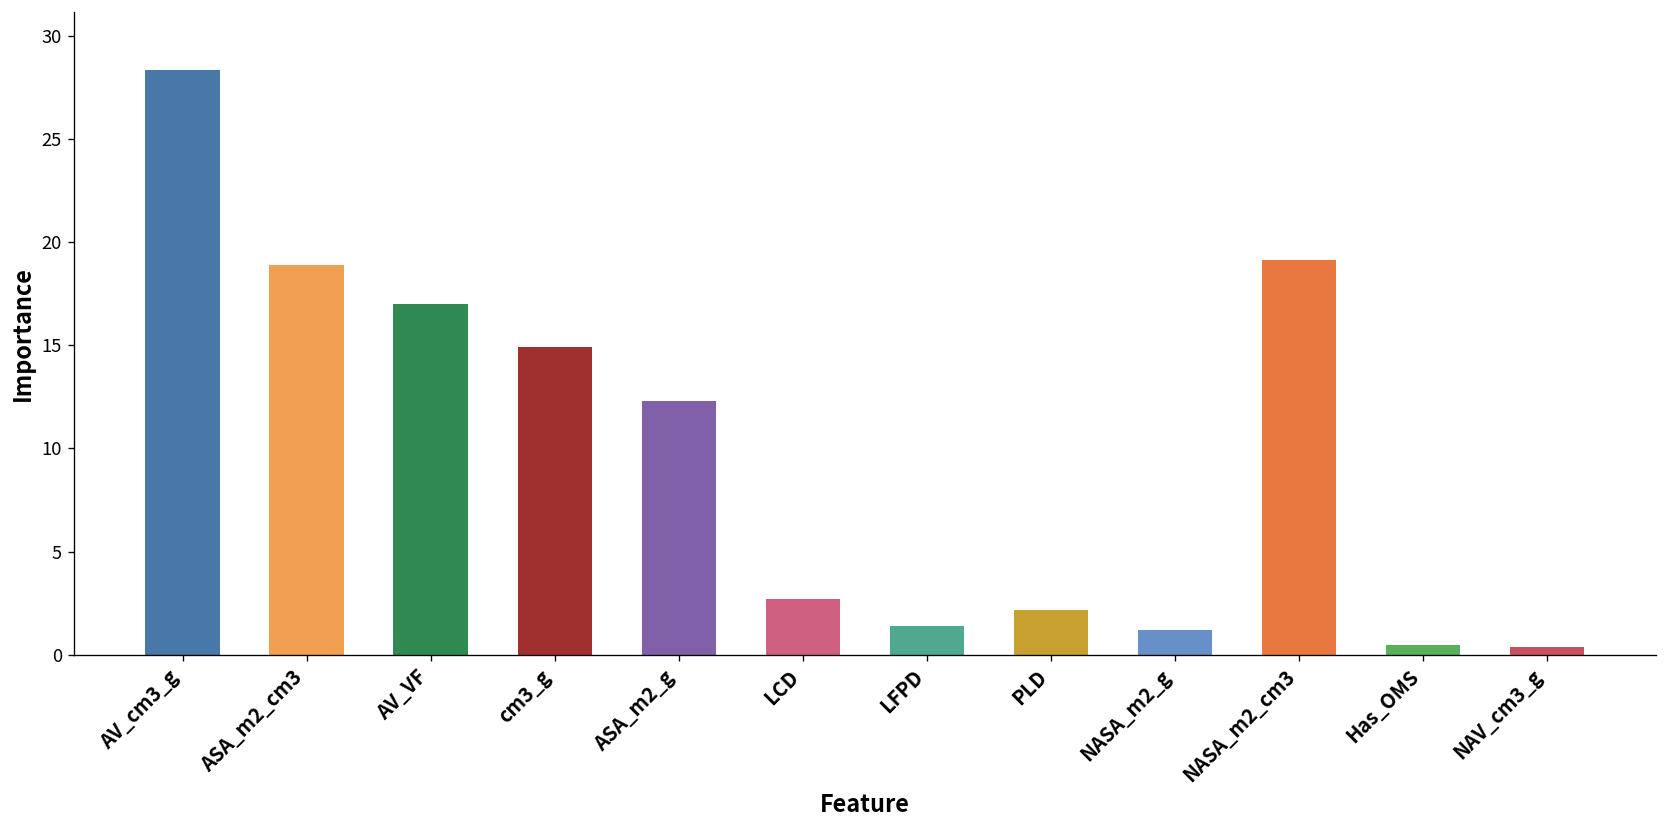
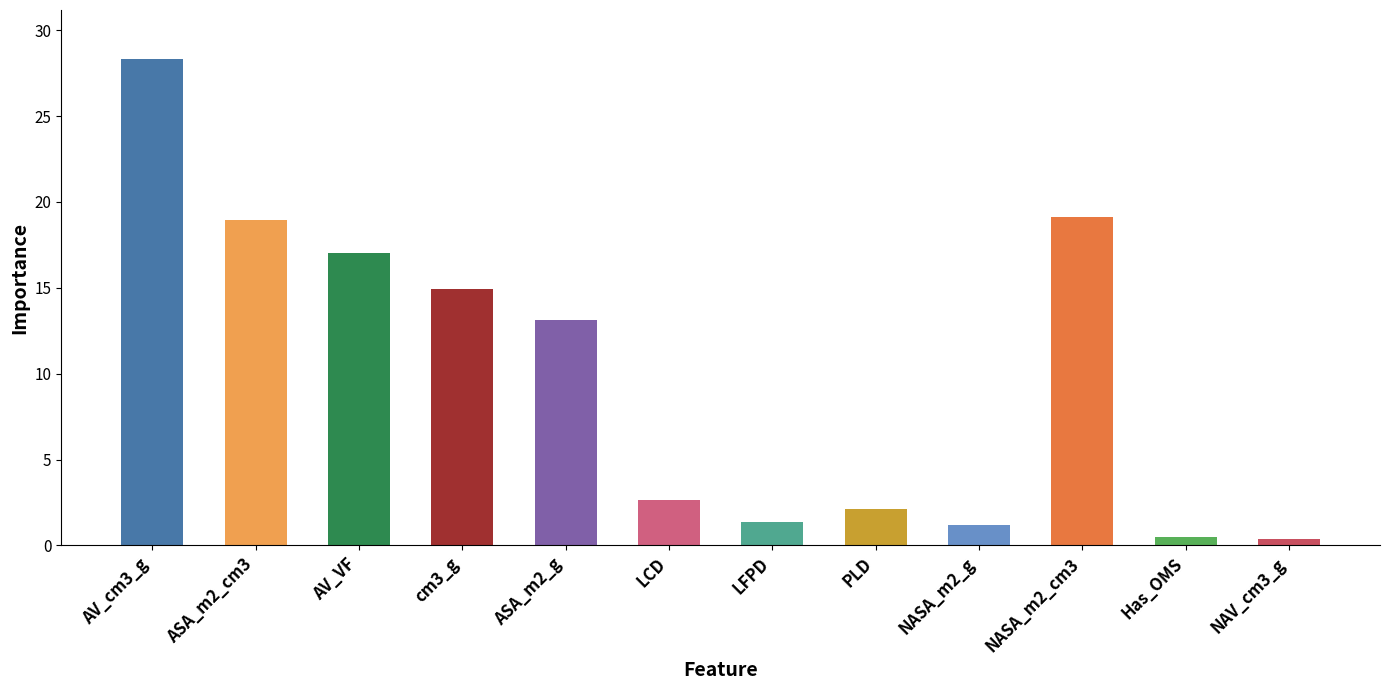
  {
    "AV_cm3_g": 28.3,
    "ASA_m2_cm3": 18.9,
    "AV_VF": 17.0,
    "cm3_g": 14.9,
-   "ASA_m2_g": 12.3,
+   "ASA_m2_g": 13.1,
    "LCD": 2.7,
    "LFPD": 1.4,
    "PLD": 2.2,
    "NASA_m2_g": 1.2,
    "NASA_m2_cm3": 19.1,
    "Has_OMS": 0.5,
    "NAV_cm3_g": 0.4
  }
